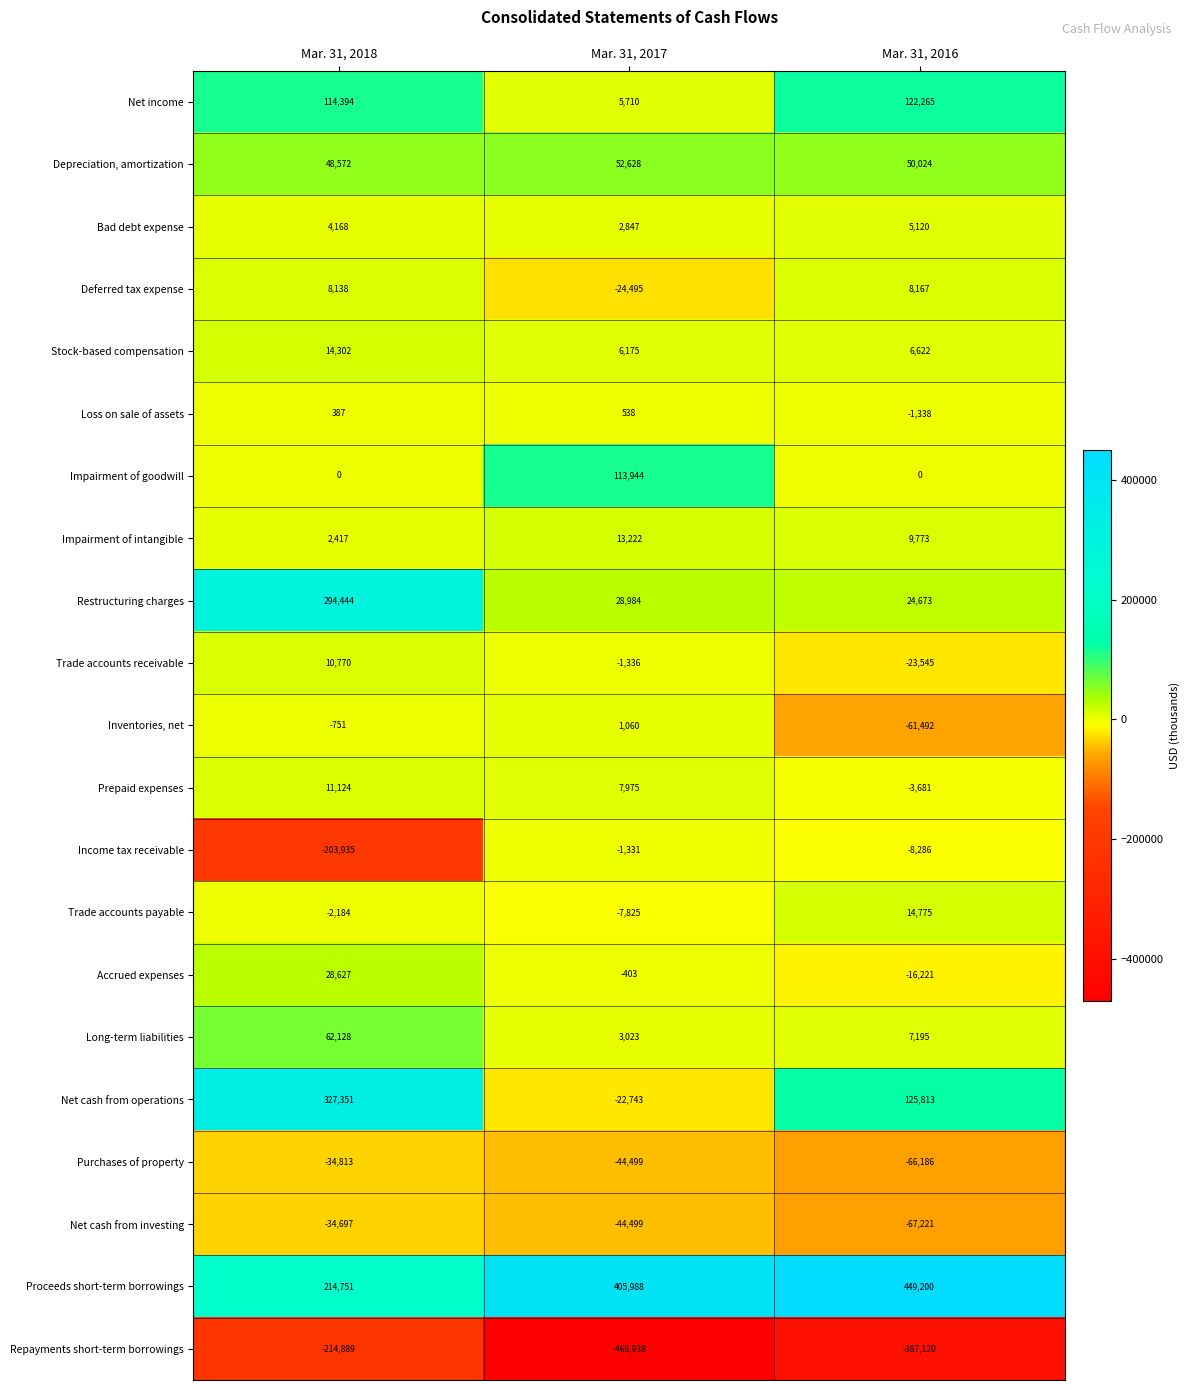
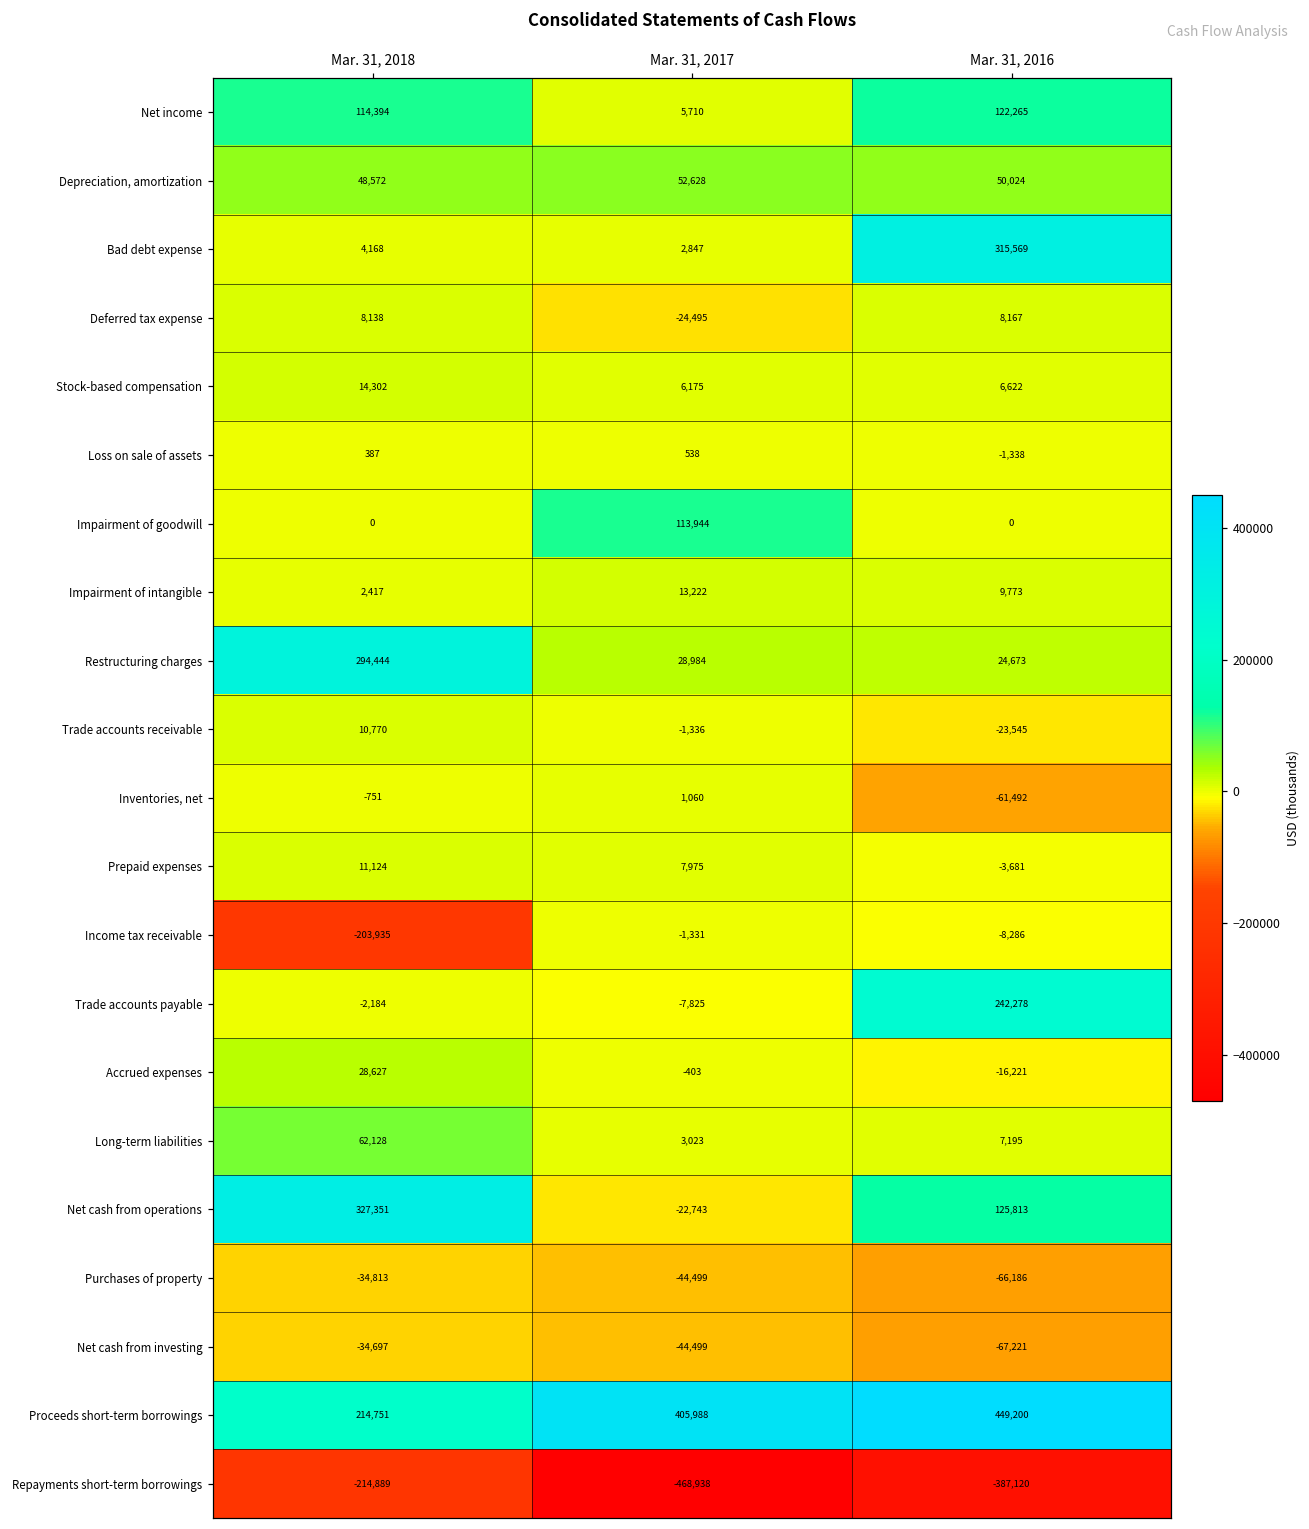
  {
    "Net income": {
      "Mar. 31, 2018": "114,394",
      "Mar. 31, 2017": "5,710",
      "Mar. 31, 2016": "122,265"
    },
    "Depreciation, amortization": {
      "Mar. 31, 2018": "48,572",
      "Mar. 31, 2017": "52,628",
      "Mar. 31, 2016": "50,024"
    },
    "Bad debt expense": {
      "Mar. 31, 2018": "4,168",
      "Mar. 31, 2017": "2,847",
-     "Mar. 31, 2016": "5,120"
+     "Mar. 31, 2016": "315,569"
    },
    "Deferred tax expense": {
      "Mar. 31, 2018": "8,138",
      "Mar. 31, 2017": "-24,495",
      "Mar. 31, 2016": "8,167"
    },
    "Stock-based compensation": {
      "Mar. 31, 2018": "14,302",
      "Mar. 31, 2017": "6,175",
      "Mar. 31, 2016": "6,622"
    },
    "Loss on sale of assets": {
      "Mar. 31, 2018": "387",
      "Mar. 31, 2017": "538",
      "Mar. 31, 2016": "-1,338"
    },
    "Impairment of goodwill": {
      "Mar. 31, 2018": "0",
      "Mar. 31, 2017": "113,944",
      "Mar. 31, 2016": "0"
    },
    "Impairment of intangible": {
      "Mar. 31, 2018": "2,417",
      "Mar. 31, 2017": "13,222",
      "Mar. 31, 2016": "9,773"
    },
    "Restructuring charges": {
      "Mar. 31, 2018": "294,444",
      "Mar. 31, 2017": "28,984",
      "Mar. 31, 2016": "24,673"
    },
    "Trade accounts receivable": {
      "Mar. 31, 2018": "10,770",
      "Mar. 31, 2017": "-1,336",
      "Mar. 31, 2016": "-23,545"
    },
    "Inventories, net": {
      "Mar. 31, 2018": "-751",
      "Mar. 31, 2017": "1,060",
      "Mar. 31, 2016": "-61,492"
    },
    "Prepaid expenses": {
      "Mar. 31, 2018": "11,124",
      "Mar. 31, 2017": "7,975",
      "Mar. 31, 2016": "-3,681"
    },
    "Income tax receivable": {
      "Mar. 31, 2018": "-203,935",
      "Mar. 31, 2017": "-1,331",
      "Mar. 31, 2016": "-8,286"
    },
    "Trade accounts payable": {
      "Mar. 31, 2018": "-2,184",
      "Mar. 31, 2017": "-7,825",
-     "Mar. 31, 2016": "14,775"
+     "Mar. 31, 2016": "242,278"
    },
    "Accrued expenses": {
      "Mar. 31, 2018": "28,627",
      "Mar. 31, 2017": "-403",
      "Mar. 31, 2016": "-16,221"
    },
    "Long-term liabilities": {
      "Mar. 31, 2018": "62,128",
      "Mar. 31, 2017": "3,023",
      "Mar. 31, 2016": "7,195"
    },
    "Net cash from operations": {
      "Mar. 31, 2018": "327,351",
      "Mar. 31, 2017": "-22,743",
      "Mar. 31, 2016": "125,813"
    },
    "Purchases of property": {
      "Mar. 31, 2018": "-34,813",
      "Mar. 31, 2017": "-44,499",
      "Mar. 31, 2016": "-66,186"
    },
    "Net cash from investing": {
      "Mar. 31, 2018": "-34,697",
      "Mar. 31, 2017": "-44,499",
      "Mar. 31, 2016": "-67,221"
    },
    "Proceeds short-term borrowings": {
      "Mar. 31, 2018": "214,751",
      "Mar. 31, 2017": "405,988",
      "Mar. 31, 2016": "449,200"
    },
    "Repayments short-term borrowings": {
      "Mar. 31, 2018": "-214,889",
      "Mar. 31, 2017": "-468,938",
      "Mar. 31, 2016": "-387,120"
    }
  }
